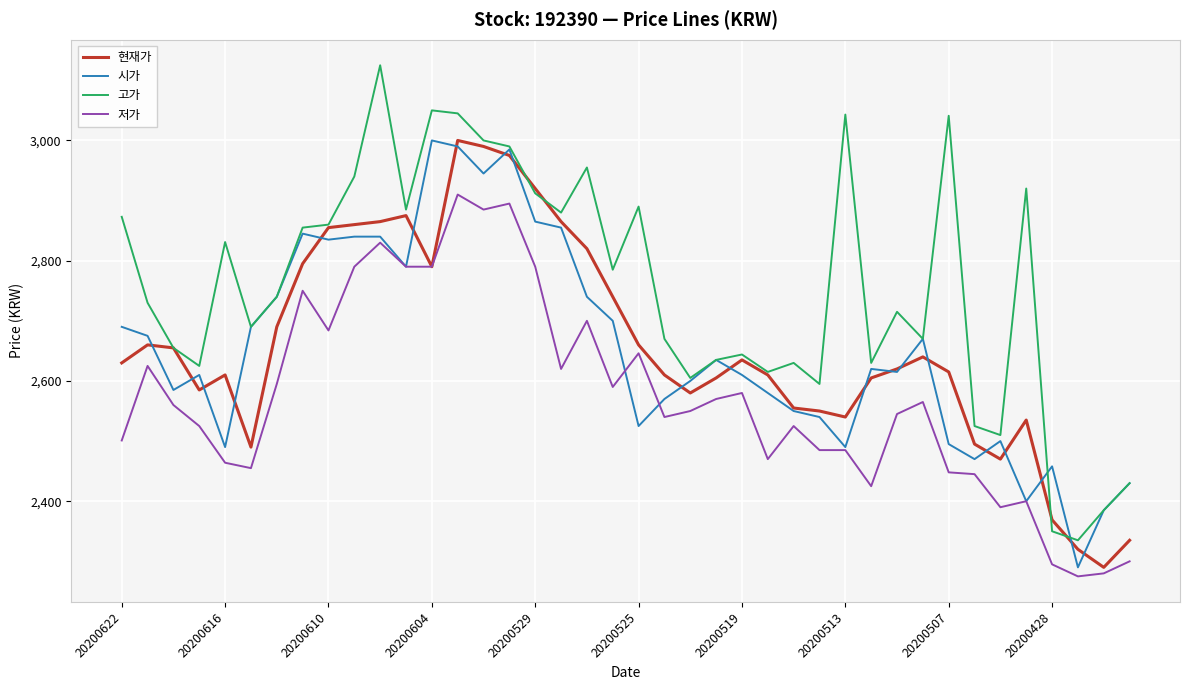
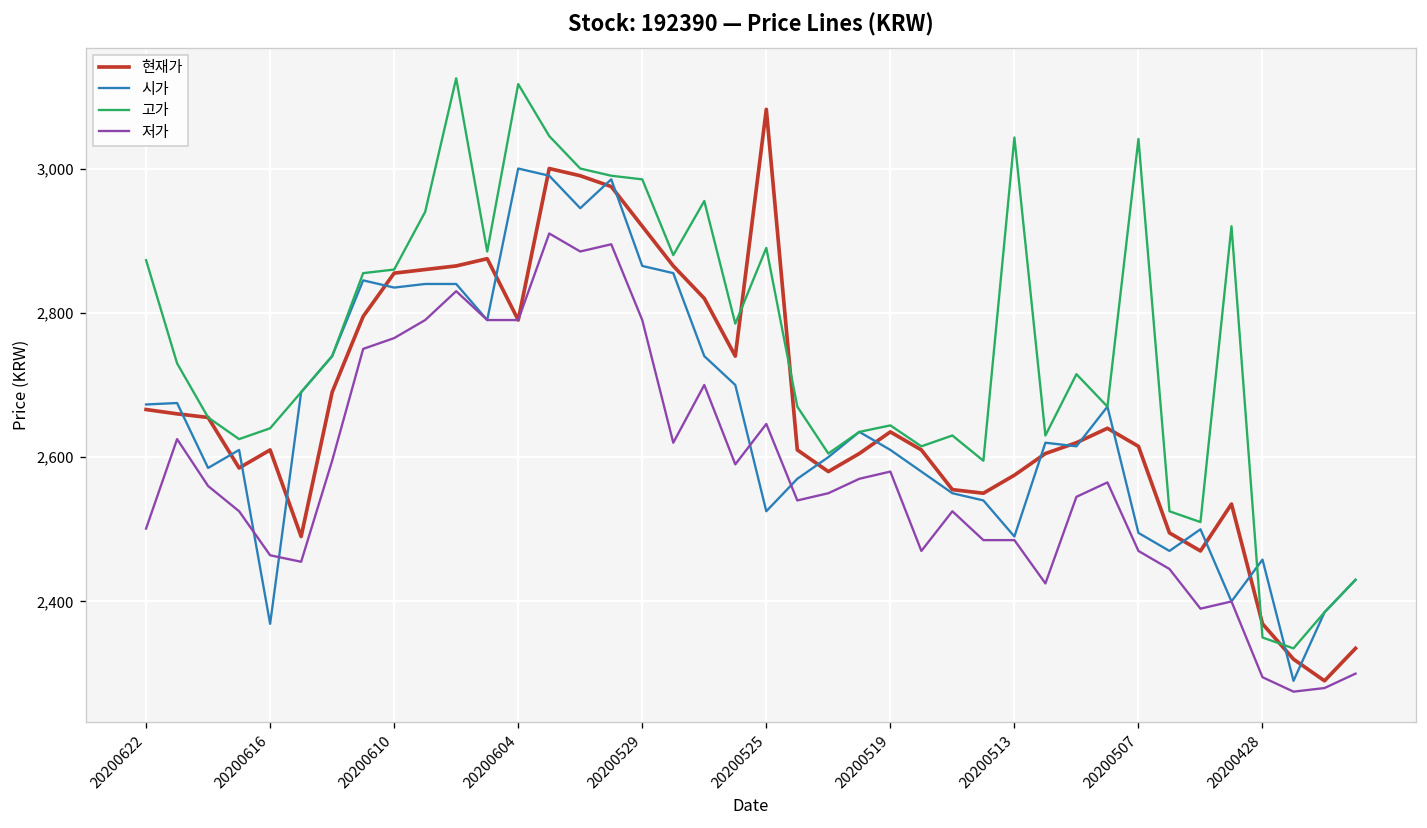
  {
    "현재가": {
-     "20200622": "2,630",
+     "20200622": "2,670",
      "20200616": "2,610",
      "20200610": "2,860",
      "20200529": "2,920",
-     "20200525": "2,660",
+     "20200525": "3,080",
      "20200519": "2,640",
-     "20200513": "2,540",
+     "20200513": "2,580",
      "20200507": "2,620",
      "20200428": "2,370"
    },
    "시가": {
-     "20200622": "2,690",
-     "20200616": "2,490",
+     "20200622": "2,670",
+     "20200616": "2,370",
      "20200610": "2,840",
      "20200604": "3,000",
      "20200529": "2,870",
      "20200525": "2,530",
      "20200519": "2,610",
      "20200513": "2,490",
      "20200507": "2,500",
      "20200428": "2,460"
    },
    "고가": {
      "20200622": "2,870",
-     "20200616": "2,830",
+     "20200616": "2,640",
      "20200610": "2,860",
-     "20200604": "3,050",
-     "20200529": "2,910",
+     "20200604": "3,120",
+     "20200529": "2,990",
      "20200525": "2,890",
      "20200519": "2,640",
      "20200513": "3,040",
      "20200507": "3,040",
      "20200428": "2,350"
    },
    "저가": {
      "20200622": "2,500",
      "20200616": "2,460",
-     "20200610": "2,680",
+     "20200610": "2,770",
      "20200529": "2,790",
      "20200525": "2,650",
      "20200519": "2,580",
      "20200513": "2,490",
-     "20200507": "2,450",
+     "20200507": "2,470",
      "20200428": "2,300"
    }
  }
